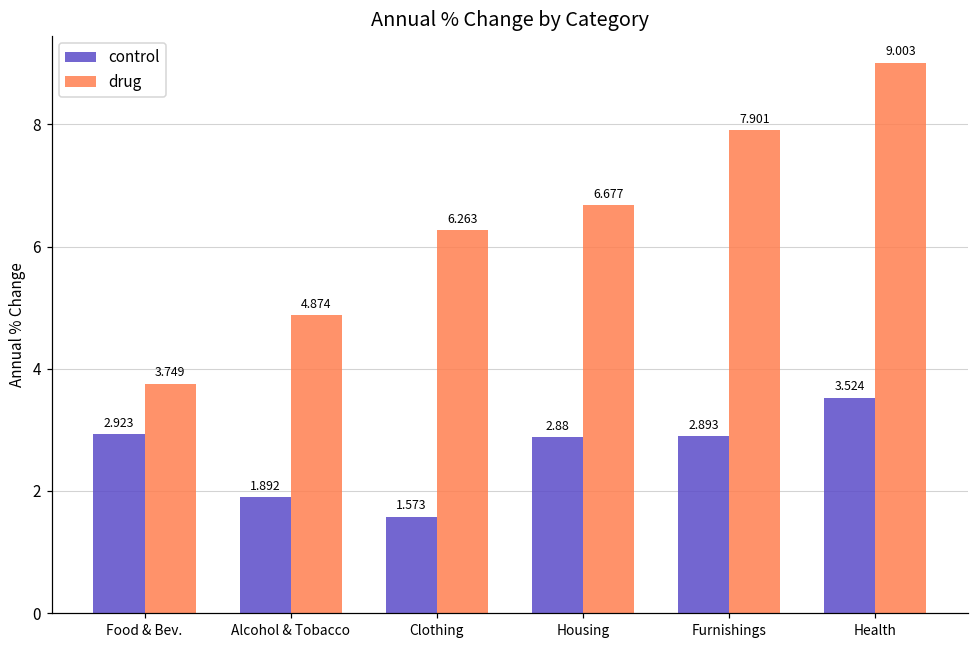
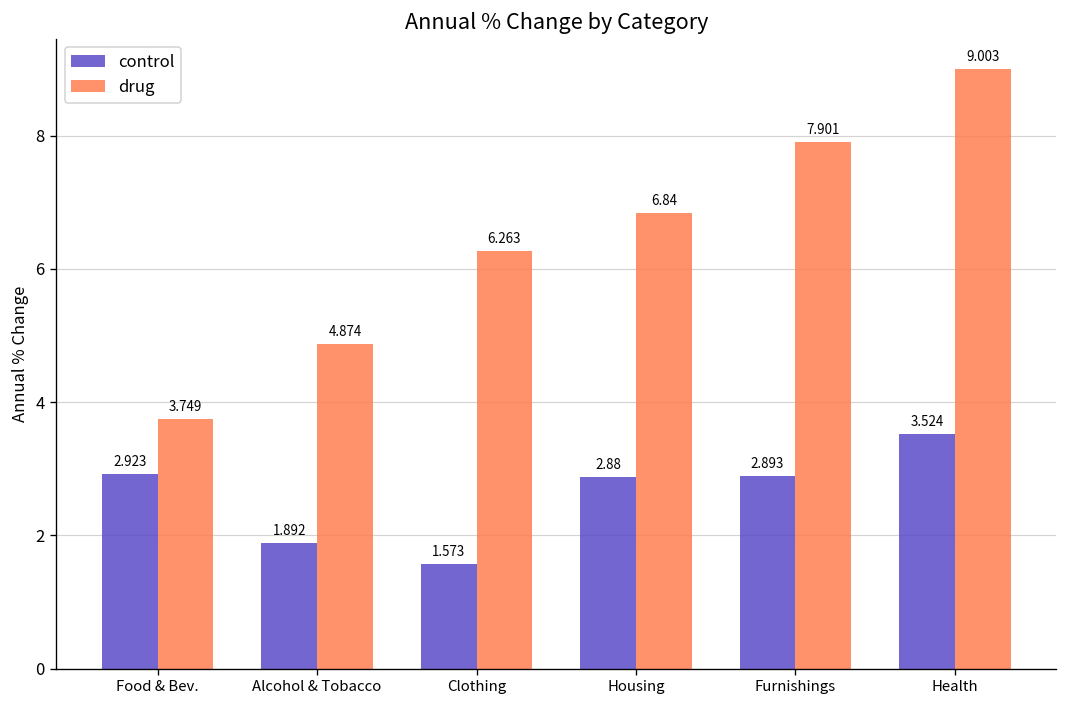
  {
    "control": {
      "Food & Bev.": 2.923,
      "Alcohol & Tobacco": 1.892,
      "Clothing": 1.573,
      "Housing": 2.88,
      "Furnishings": 2.893,
      "Health": 3.524
    },
    "drug": {
      "Food & Bev.": 3.749,
      "Alcohol & Tobacco": 4.874,
      "Clothing": 6.263,
-     "Housing": 6.677,
+     "Housing": 6.84,
      "Furnishings": 7.901,
      "Health": 9.003
    }
  }
